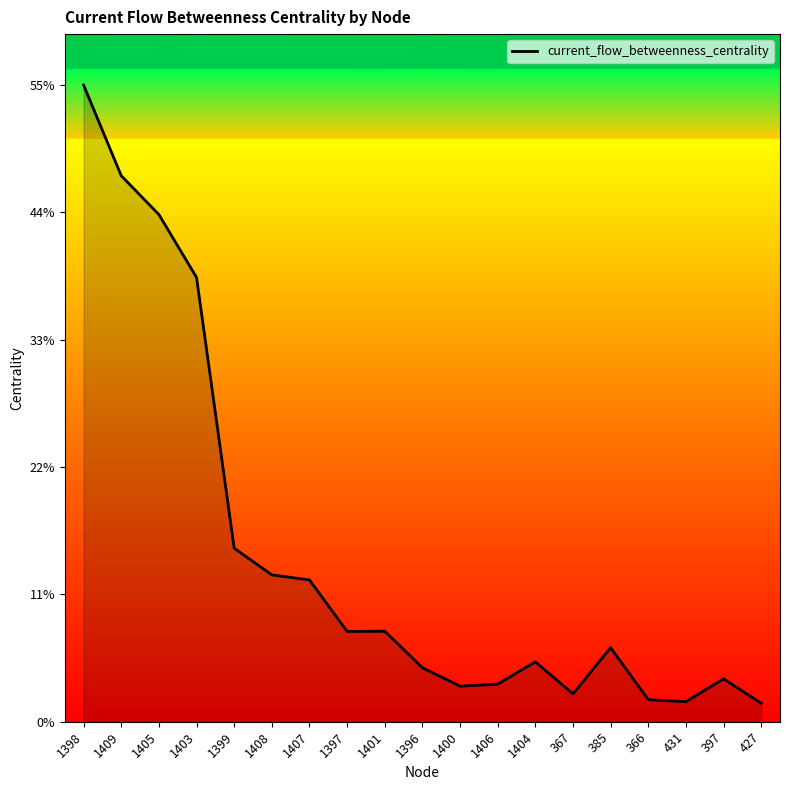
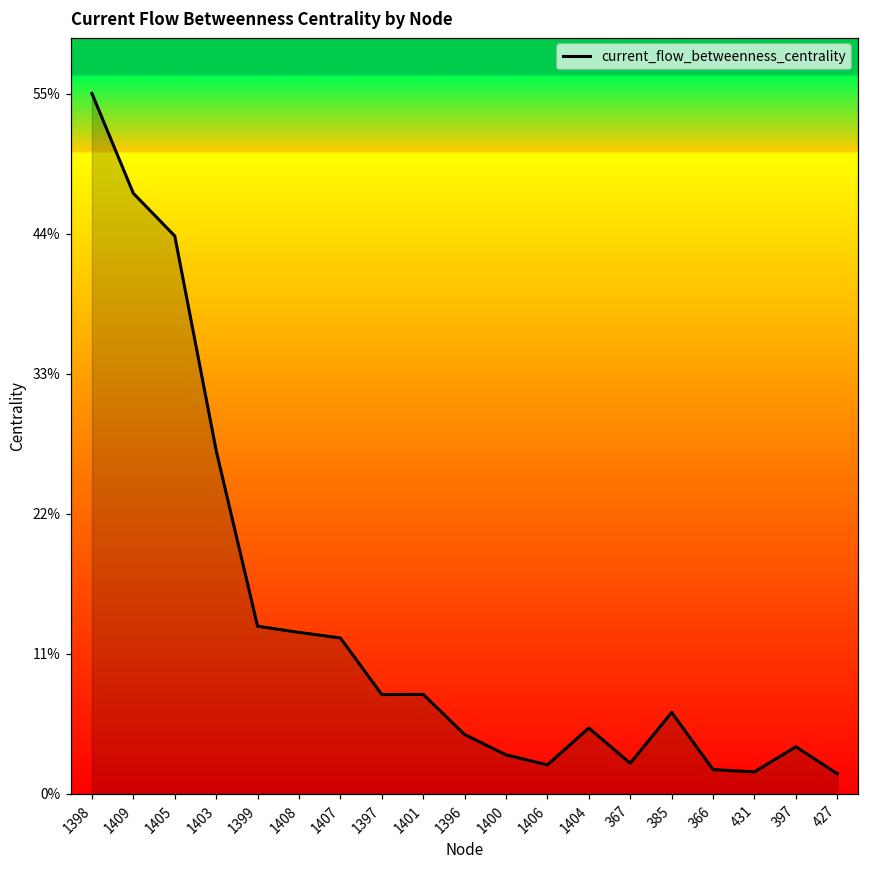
  {
    "1398": "54.8%",
    "1409": "47.0%",
    "1405": "43.7%",
-   "1403": "38.2%",
-   "1399": "14.9%",
+   "1403": "26.9%",
+   "1399": "13.1%",
    "1408": "12.6%",
    "1407": "12.2%",
    "1397": "7.8%",
    "1401": "7.8%",
    "1396": "4.6%",
    "1400": "3.1%",
-   "1406": "3.2%",
+   "1406": "2.3%",
    "1404": "5.2%",
    "367": "2.4%",
    "385": "6.4%",
    "366": "1.9%",
    "431": "1.7%",
    "397": "3.7%",
    "427": "1.6%"
  }
